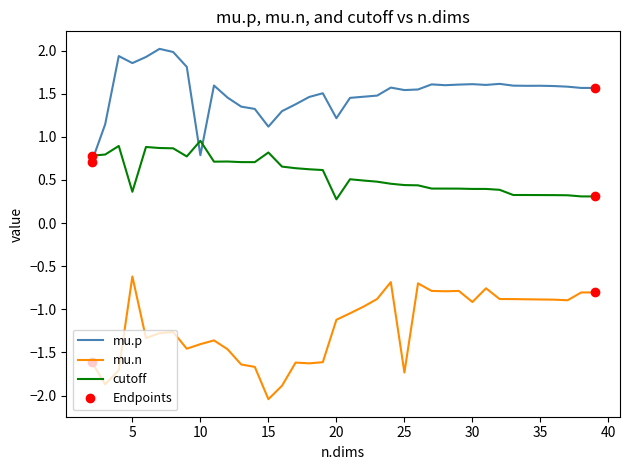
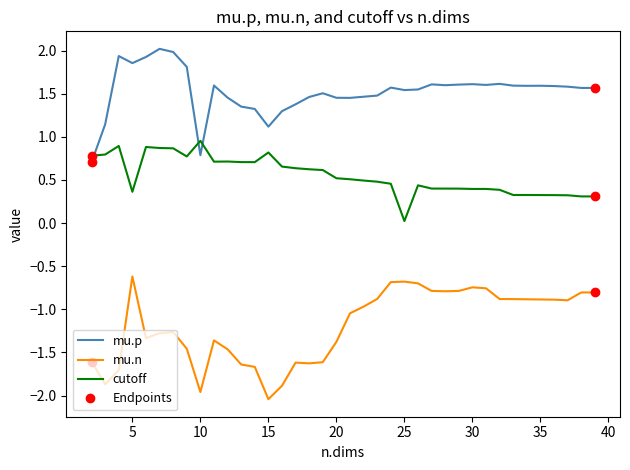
  {
    "mu.p": {
      "5": 1.9,
      "10": 0.8,
      "15": 1.1,
-     "20": 1.2,
+     "20": 1.5,
      "25": 1.5,
      "30": 1.6,
      "35": 1.6
    },
    "mu.n": {
      "5": -0.6,
-     "10": -1.4,
+     "10": -2.0,
      "15": -2.0,
-     "20": -1.1,
-     "25": -1.7,
-     "30": -0.9,
+     "20": -1.4,
+     "25": -0.7,
+     "30": -0.7,
      "35": -0.9
    },
    "cutoff": {
      "5": 0.4,
      "10": 1.0,
      "15": 0.8,
-     "20": 0.3,
-     "25": 0.4,
+     "20": 0.5,
+     "25": 0.0,
      "30": 0.4,
      "35": 0.3
    }
  }
